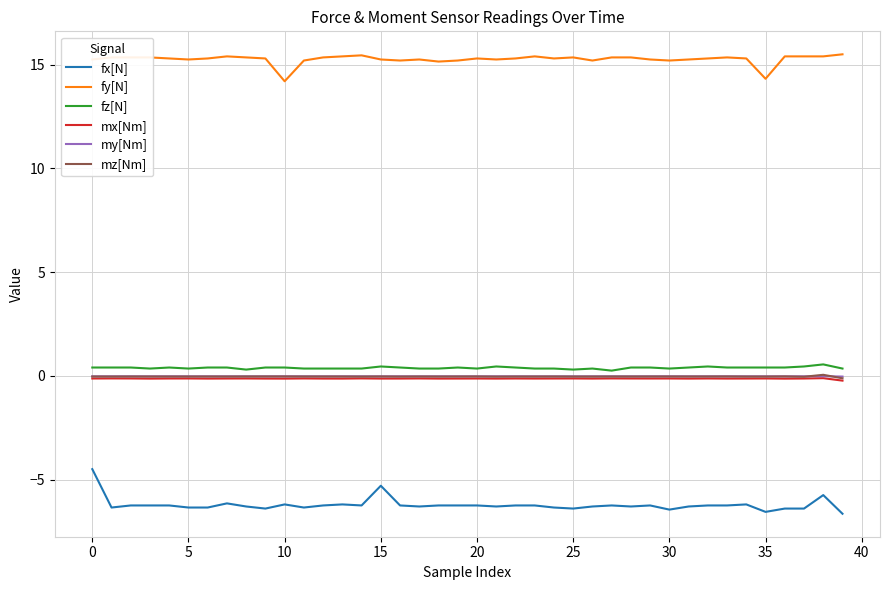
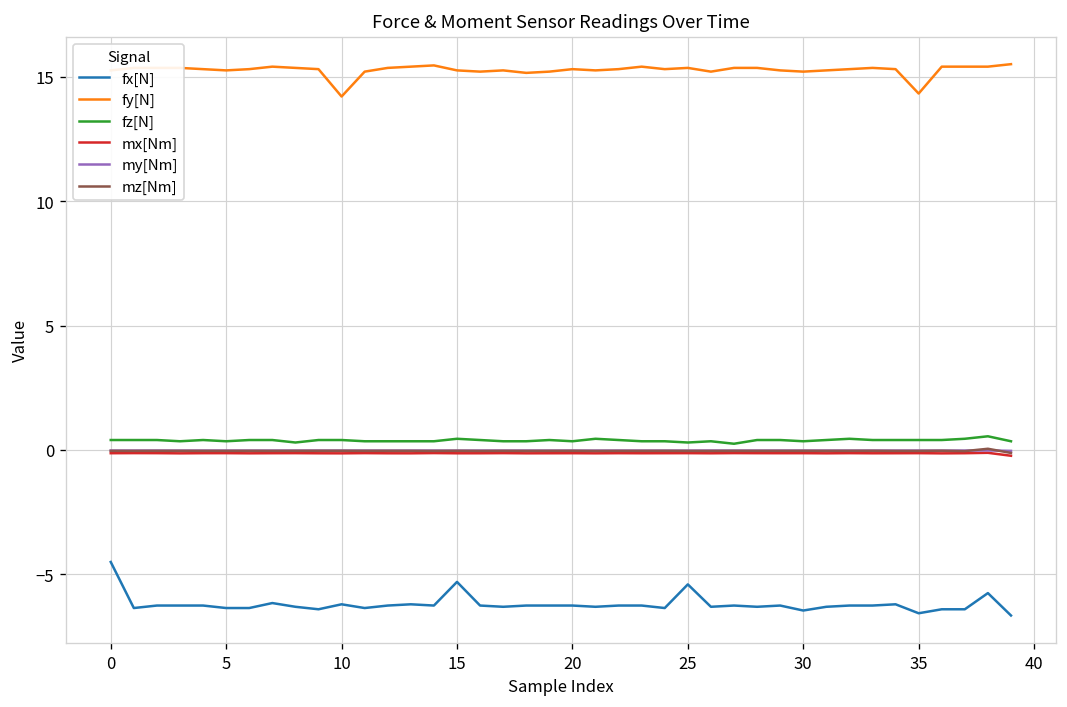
  {
    "fx[N]": {
      "0": -4.5,
      "5": -6.4,
      "10": -6.2,
      "15": -5.3,
      "20": -6.3,
-     "25": -6.4,
+     "25": -5.4,
      "30": -6.5,
      "35": -6.6
    },
    "fy[N]": {
      "5": 15.3,
      "10": 14.2,
      "15": 15.3,
      "20": 15.3,
      "25": 15.4,
      "30": 15.2,
      "35": 14.3
    },
    "fz[N]": {
      "0": 0.4,
      "5": 0.4,
      "10": 0.4,
      "15": 0.5,
      "20": 0.4,
      "25": 0.3,
      "30": 0.4,
      "35": 0.4
    }
  }
